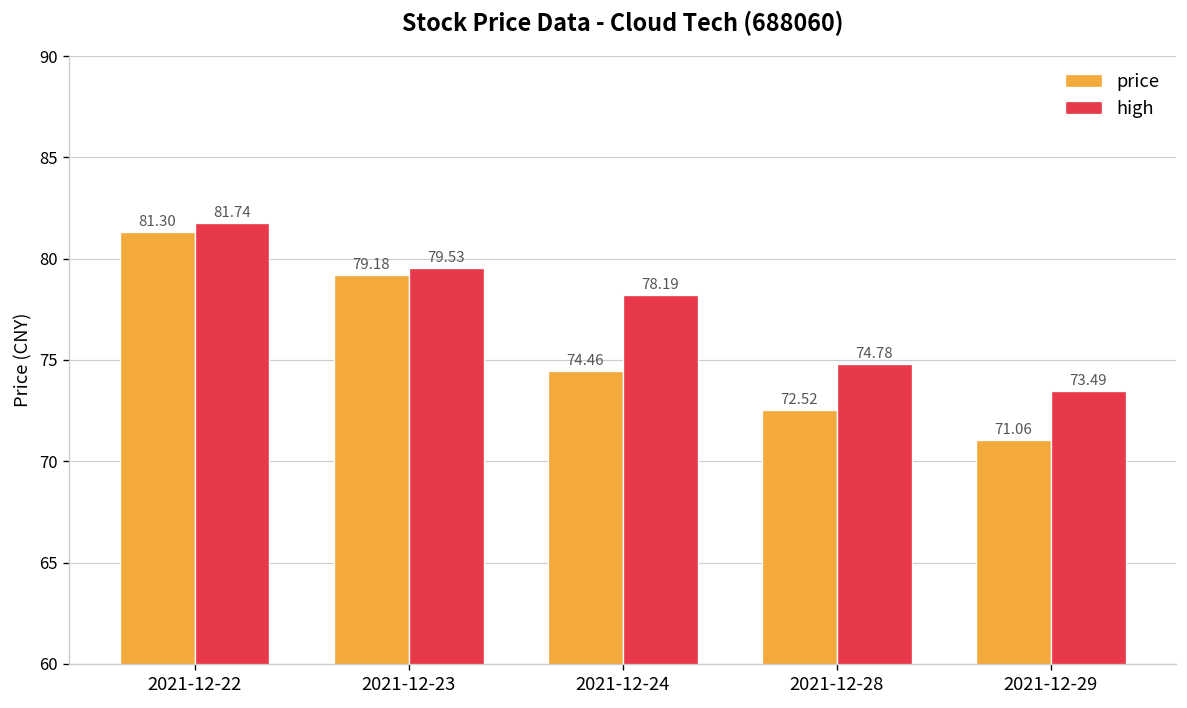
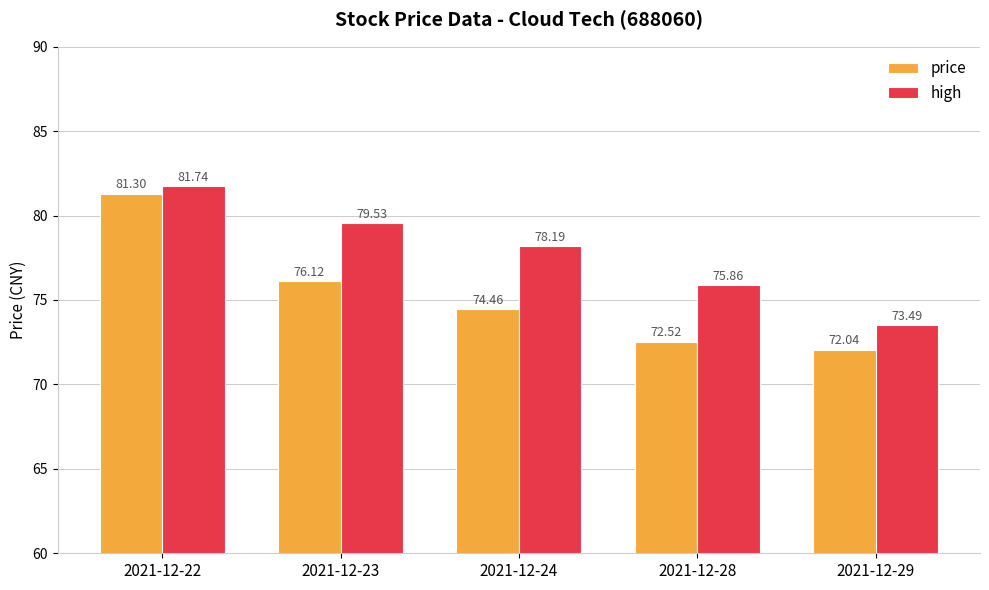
  {
    "price": {
      "2021-12-22": 81.30,
-     "2021-12-23": 79.18,
+     "2021-12-23": 76.12,
      "2021-12-24": 74.46,
      "2021-12-28": 72.52,
-     "2021-12-29": 71.06
+     "2021-12-29": 72.04
    },
    "high": {
      "2021-12-22": 81.74,
      "2021-12-23": 79.53,
      "2021-12-24": 78.19,
-     "2021-12-28": 74.78,
+     "2021-12-28": 75.86,
      "2021-12-29": 73.49
    }
  }
